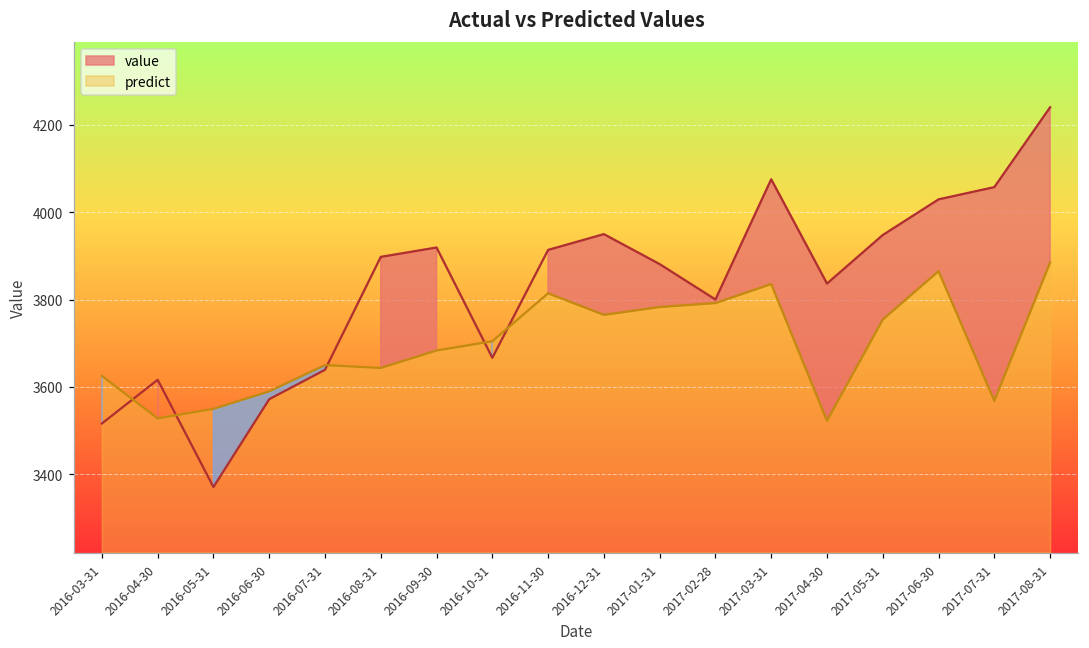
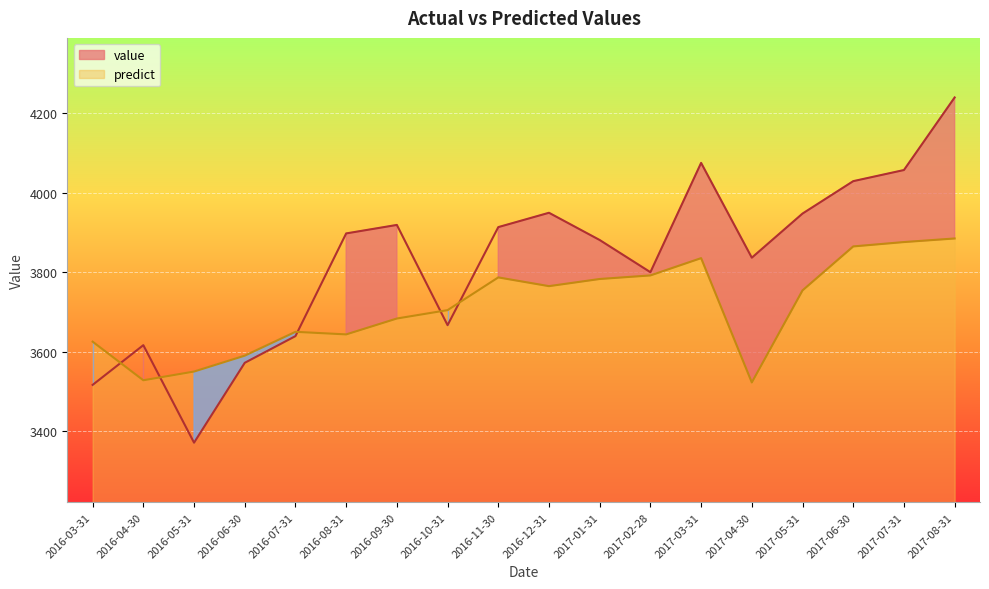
  {
    "predict": {
      "2016-03-31": 3630,
      "2016-04-30": 3530,
      "2016-05-31": 3550,
      "2016-06-30": 3590,
      "2016-07-31": 3650,
      "2016-08-31": 3640,
      "2016-09-30": 3680,
      "2016-10-31": 3700,
-     "2016-11-30": 3810,
+     "2016-11-30": 3790,
      "2016-12-31": 3770,
      "2017-01-31": 3780,
      "2017-02-28": 3790,
      "2017-03-31": 3840,
      "2017-04-30": 3520,
      "2017-05-31": 3750,
      "2017-06-30": 3870,
-     "2017-07-31": 3570,
+     "2017-07-31": 3880,
      "2017-08-31": 3890
    }
  }
